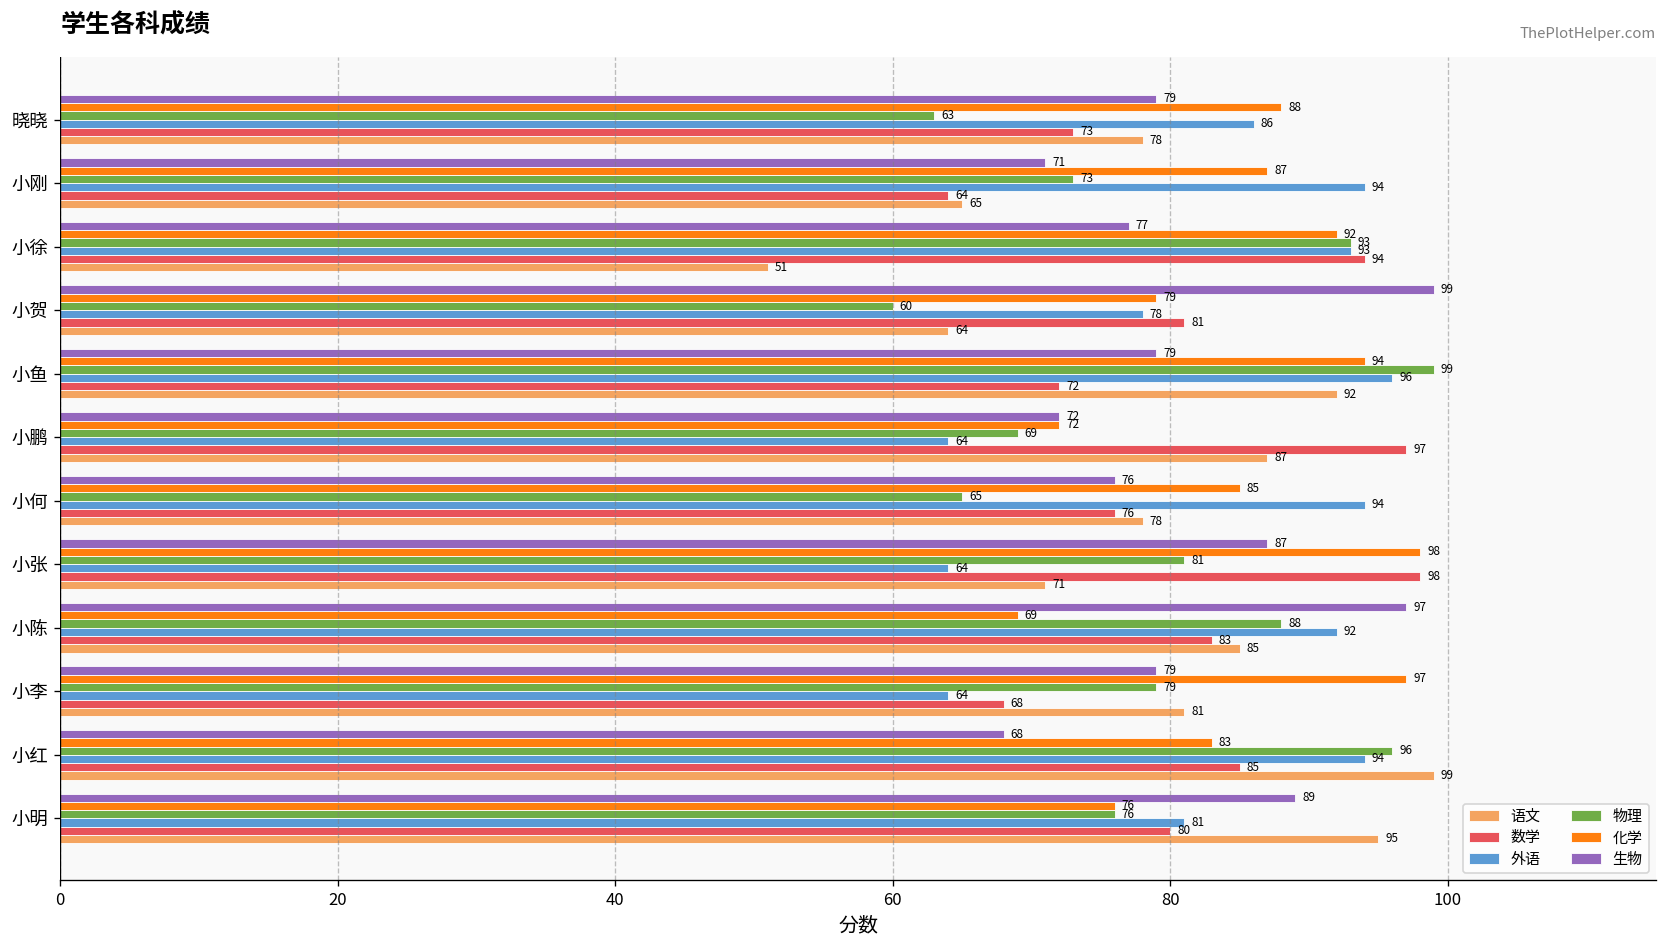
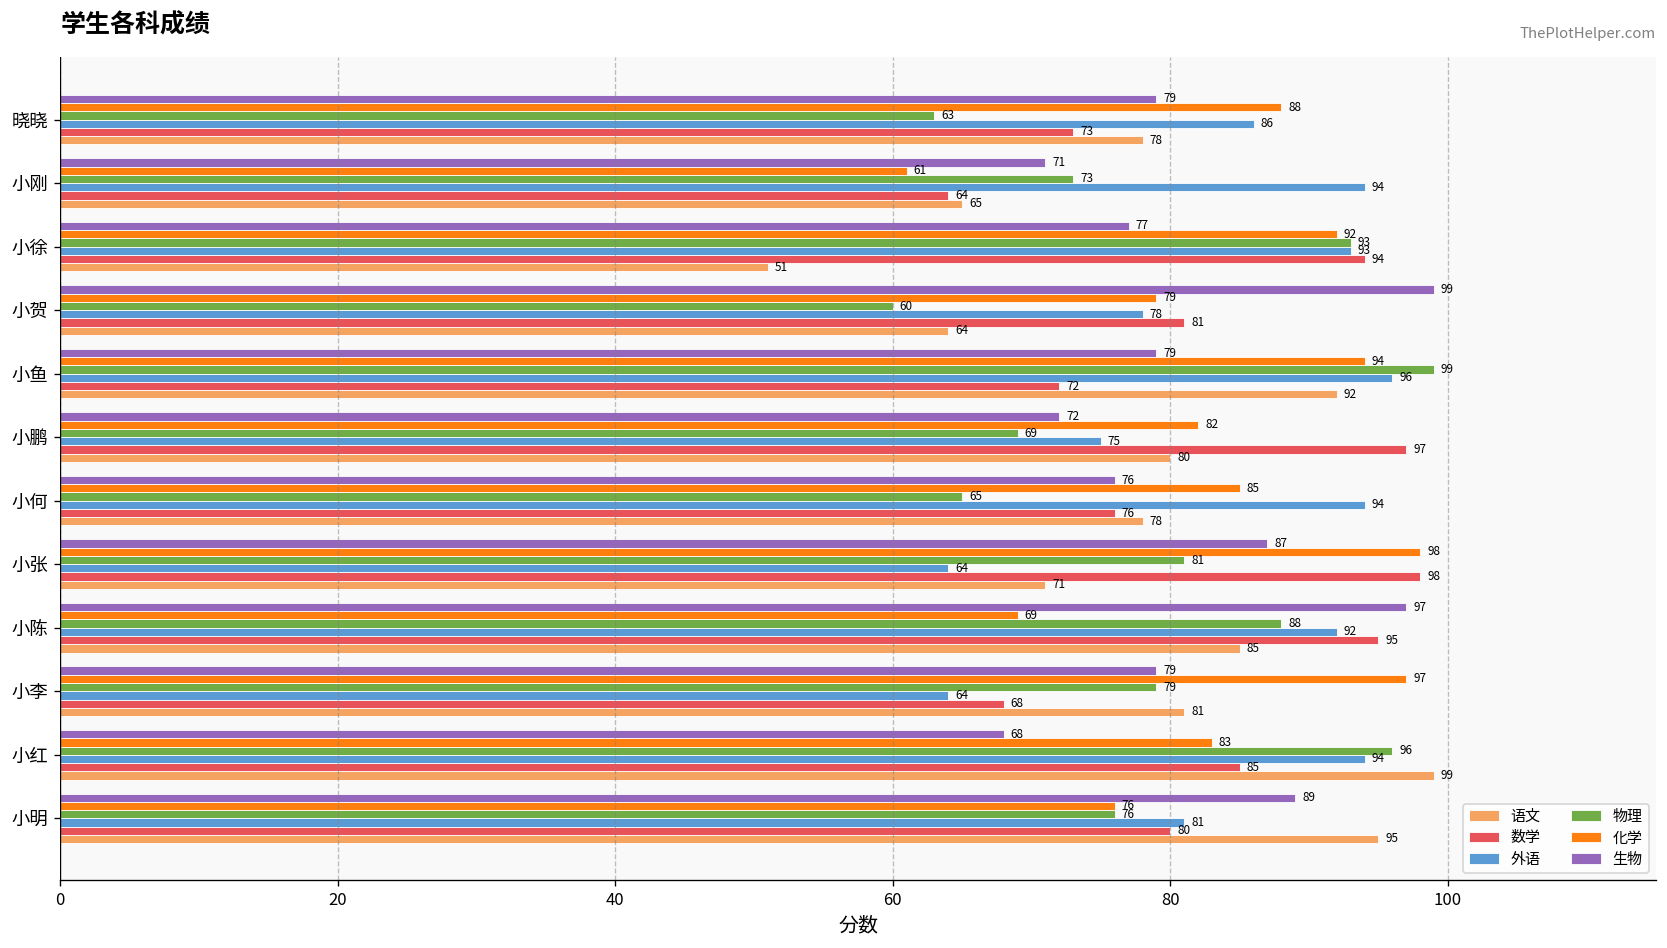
  {
    "语文": {
      "晓晓": 78,
      "小刚": 65,
      "小徐": 51,
      "小贺": 64,
      "小鱼": 92,
-     "小鹏": 87,
+     "小鹏": 80,
      "小何": 78,
      "小张": 71,
      "小陈": 85,
      "小李": 81,
      "小红": 99,
      "小明": 95
    },
    "数学": {
      "晓晓": 73,
      "小刚": 64,
      "小徐": 94,
      "小贺": 81,
      "小鱼": 72,
      "小鹏": 97,
      "小何": 76,
      "小张": 98,
-     "小陈": 83,
+     "小陈": 95,
      "小李": 68,
      "小红": 85,
      "小明": 80
    },
    "外语": {
      "晓晓": 86,
      "小刚": 94,
      "小贺": 78,
      "小鱼": 96,
-     "小鹏": 64,
+     "小鹏": 75,
      "小何": 94,
      "小张": 64,
      "小陈": 92,
      "小李": 64,
      "小红": 94,
      "小明": 81
    },
    "物理": {
      "晓晓": 63,
      "小刚": 73,
      "小贺": 60,
      "小鱼": 99,
      "小鹏": 69,
      "小何": 65,
      "小张": 81,
      "小陈": 88,
      "小李": 79,
      "小红": 96
    },
    "化学": {
      "晓晓": 88,
-     "小刚": 87,
+     "小刚": 61,
      "小徐": 92,
      "小贺": 79,
      "小鱼": 94,
-     "小鹏": 72,
+     "小鹏": 82,
      "小何": 85,
      "小张": 98,
      "小陈": 69,
      "小李": 97,
      "小红": 83
    },
    "生物": {
      "晓晓": 79,
      "小刚": 71,
      "小徐": 77,
      "小贺": 99,
      "小鱼": 79,
      "小何": 76,
      "小张": 87,
      "小陈": 97,
      "小李": 79,
      "小红": 68,
      "小明": 89
    }
  }
